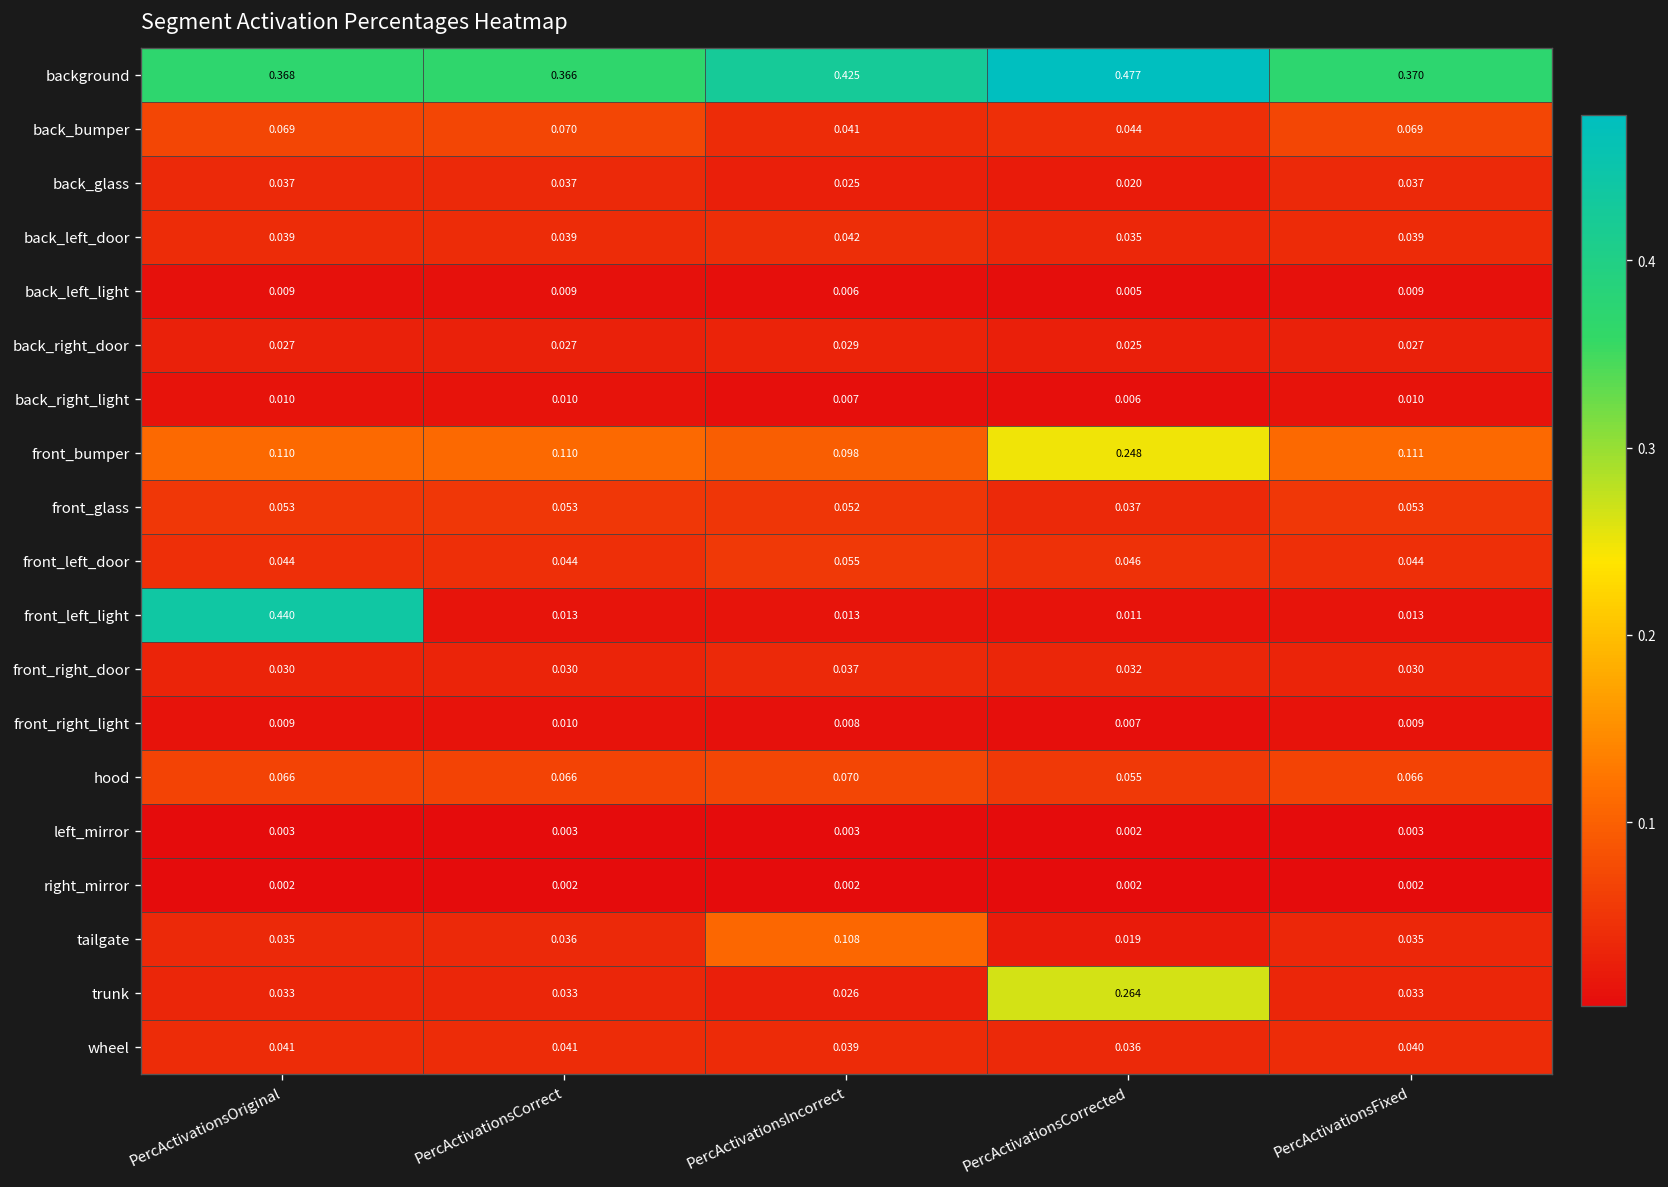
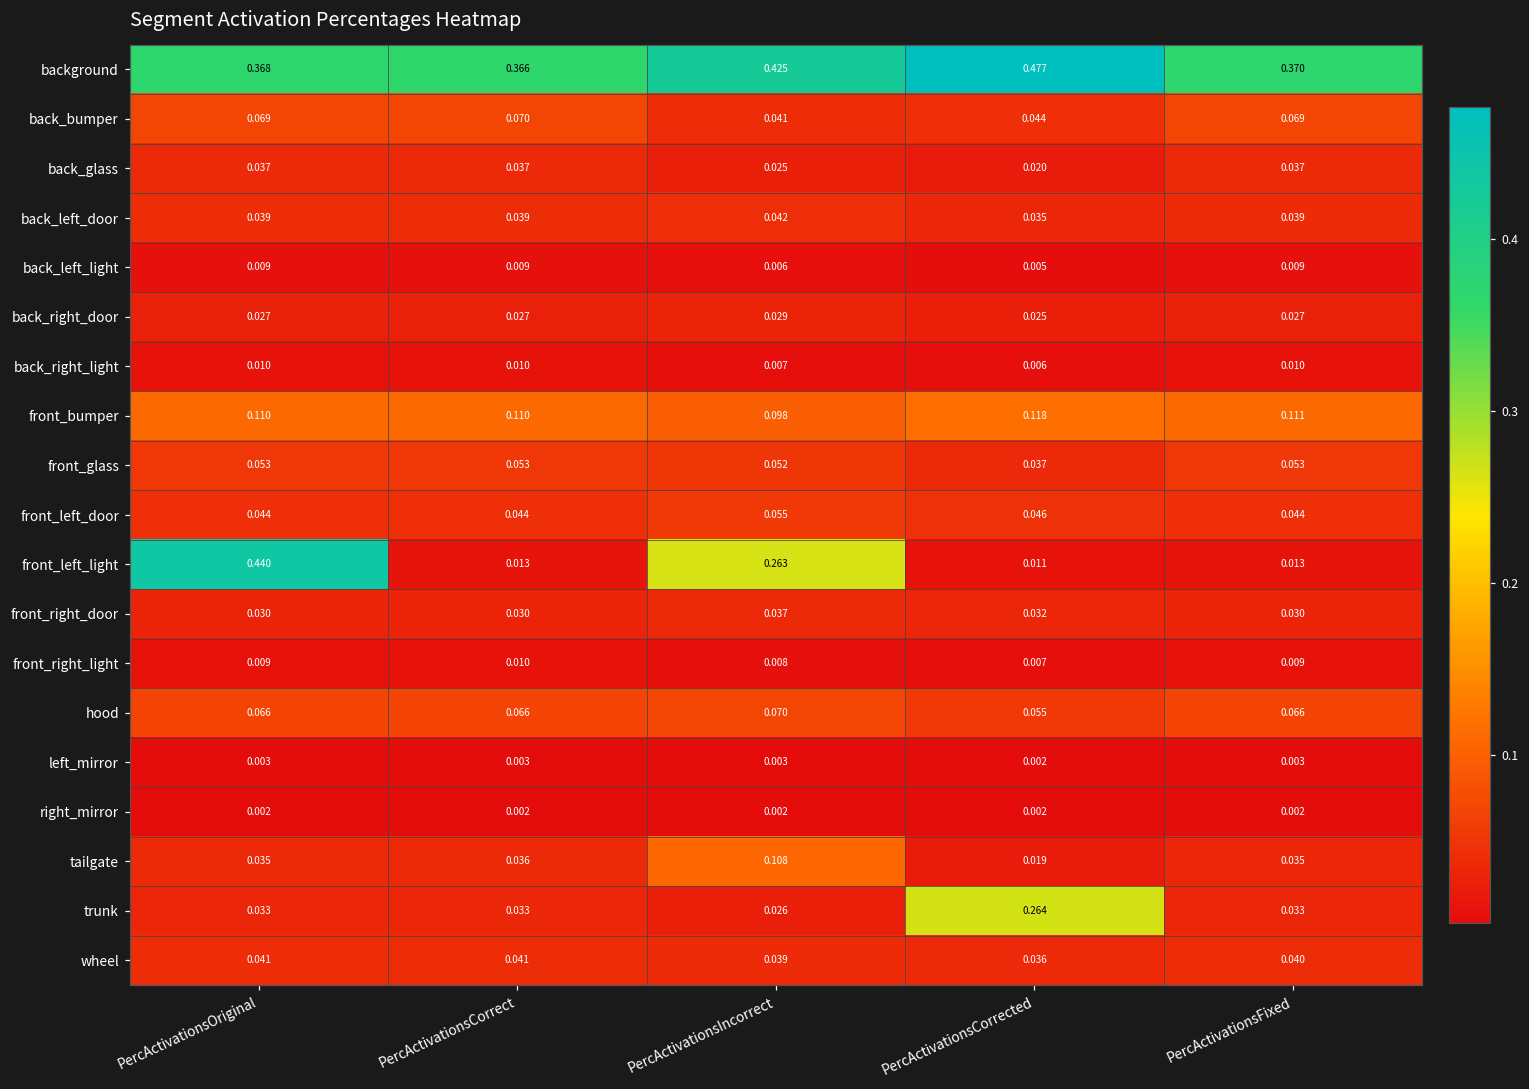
  {
    "background": {
      "PercActivationsOriginal": 0.368,
      "PercActivationsCorrect": 0.366,
      "PercActivationsIncorrect": 0.425,
      "PercActivationsCorrected": 0.477,
      "PercActivationsFixed": 0.370
    },
    "back_bumper": {
      "PercActivationsOriginal": 0.069,
      "PercActivationsCorrect": 0.070,
      "PercActivationsIncorrect": 0.041,
      "PercActivationsCorrected": 0.044,
      "PercActivationsFixed": 0.069
    },
    "back_glass": {
      "PercActivationsOriginal": 0.037,
      "PercActivationsCorrect": 0.037,
      "PercActivationsIncorrect": 0.025,
      "PercActivationsCorrected": 0.020,
      "PercActivationsFixed": 0.037
    },
    "back_left_door": {
      "PercActivationsOriginal": 0.039,
      "PercActivationsCorrect": 0.039,
      "PercActivationsIncorrect": 0.042,
      "PercActivationsCorrected": 0.035,
      "PercActivationsFixed": 0.039
    },
    "back_left_light": {
      "PercActivationsOriginal": 0.009,
      "PercActivationsCorrect": 0.009,
      "PercActivationsIncorrect": 0.006,
      "PercActivationsCorrected": 0.005,
      "PercActivationsFixed": 0.009
    },
    "back_right_door": {
      "PercActivationsOriginal": 0.027,
      "PercActivationsCorrect": 0.027,
      "PercActivationsIncorrect": 0.029,
      "PercActivationsCorrected": 0.025,
      "PercActivationsFixed": 0.027
    },
    "back_right_light": {
      "PercActivationsOriginal": 0.010,
      "PercActivationsCorrect": 0.010,
      "PercActivationsIncorrect": 0.007,
      "PercActivationsCorrected": 0.006,
      "PercActivationsFixed": 0.010
    },
    "front_bumper": {
      "PercActivationsOriginal": 0.110,
      "PercActivationsCorrect": 0.110,
      "PercActivationsIncorrect": 0.098,
-     "PercActivationsCorrected": 0.248,
+     "PercActivationsCorrected": 0.118,
      "PercActivationsFixed": 0.111
    },
    "front_glass": {
      "PercActivationsOriginal": 0.053,
      "PercActivationsCorrect": 0.053,
      "PercActivationsIncorrect": 0.052,
      "PercActivationsCorrected": 0.037,
      "PercActivationsFixed": 0.053
    },
    "front_left_door": {
      "PercActivationsOriginal": 0.044,
      "PercActivationsCorrect": 0.044,
      "PercActivationsIncorrect": 0.055,
      "PercActivationsCorrected": 0.046,
      "PercActivationsFixed": 0.044
    },
    "front_left_light": {
      "PercActivationsOriginal": 0.440,
      "PercActivationsCorrect": 0.013,
-     "PercActivationsIncorrect": 0.013,
+     "PercActivationsIncorrect": 0.263,
      "PercActivationsCorrected": 0.011,
      "PercActivationsFixed": 0.013
    },
    "front_right_door": {
      "PercActivationsOriginal": 0.030,
      "PercActivationsCorrect": 0.030,
      "PercActivationsIncorrect": 0.037,
      "PercActivationsCorrected": 0.032,
      "PercActivationsFixed": 0.030
    },
    "front_right_light": {
      "PercActivationsOriginal": 0.009,
      "PercActivationsCorrect": 0.010,
      "PercActivationsIncorrect": 0.008,
      "PercActivationsCorrected": 0.007,
      "PercActivationsFixed": 0.009
    },
    "hood": {
      "PercActivationsOriginal": 0.066,
      "PercActivationsCorrect": 0.066,
      "PercActivationsIncorrect": 0.070,
      "PercActivationsCorrected": 0.055,
      "PercActivationsFixed": 0.066
    },
    "left_mirror": {
      "PercActivationsOriginal": 0.003,
      "PercActivationsCorrect": 0.003,
      "PercActivationsIncorrect": 0.003,
      "PercActivationsCorrected": 0.002,
      "PercActivationsFixed": 0.003
    },
    "right_mirror": {
      "PercActivationsOriginal": 0.002,
      "PercActivationsCorrect": 0.002,
      "PercActivationsIncorrect": 0.002,
      "PercActivationsCorrected": 0.002,
      "PercActivationsFixed": 0.002
    },
    "tailgate": {
      "PercActivationsOriginal": 0.035,
      "PercActivationsCorrect": 0.036,
      "PercActivationsIncorrect": 0.108,
      "PercActivationsCorrected": 0.019,
      "PercActivationsFixed": 0.035
    },
    "trunk": {
      "PercActivationsOriginal": 0.033,
      "PercActivationsCorrect": 0.033,
      "PercActivationsIncorrect": 0.026,
      "PercActivationsCorrected": 0.264,
      "PercActivationsFixed": 0.033
    },
    "wheel": {
      "PercActivationsOriginal": 0.041,
      "PercActivationsCorrect": 0.041,
      "PercActivationsIncorrect": 0.039,
      "PercActivationsCorrected": 0.036,
      "PercActivationsFixed": 0.040
    }
  }
